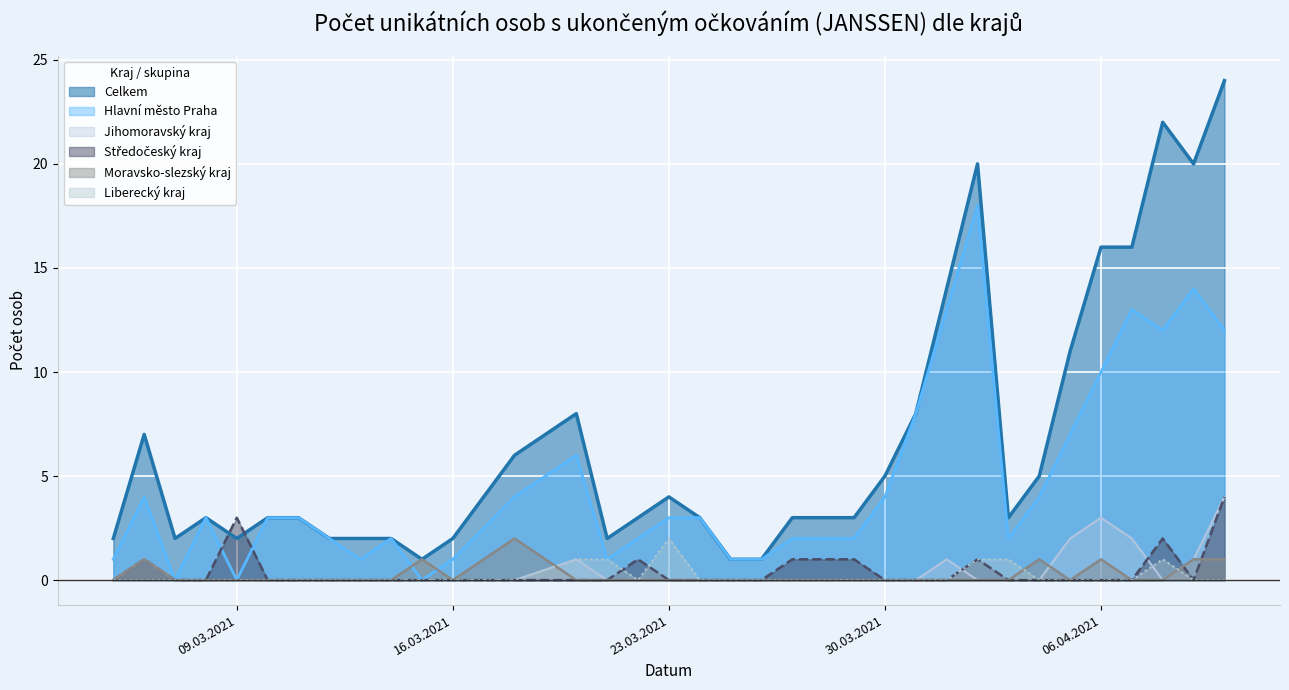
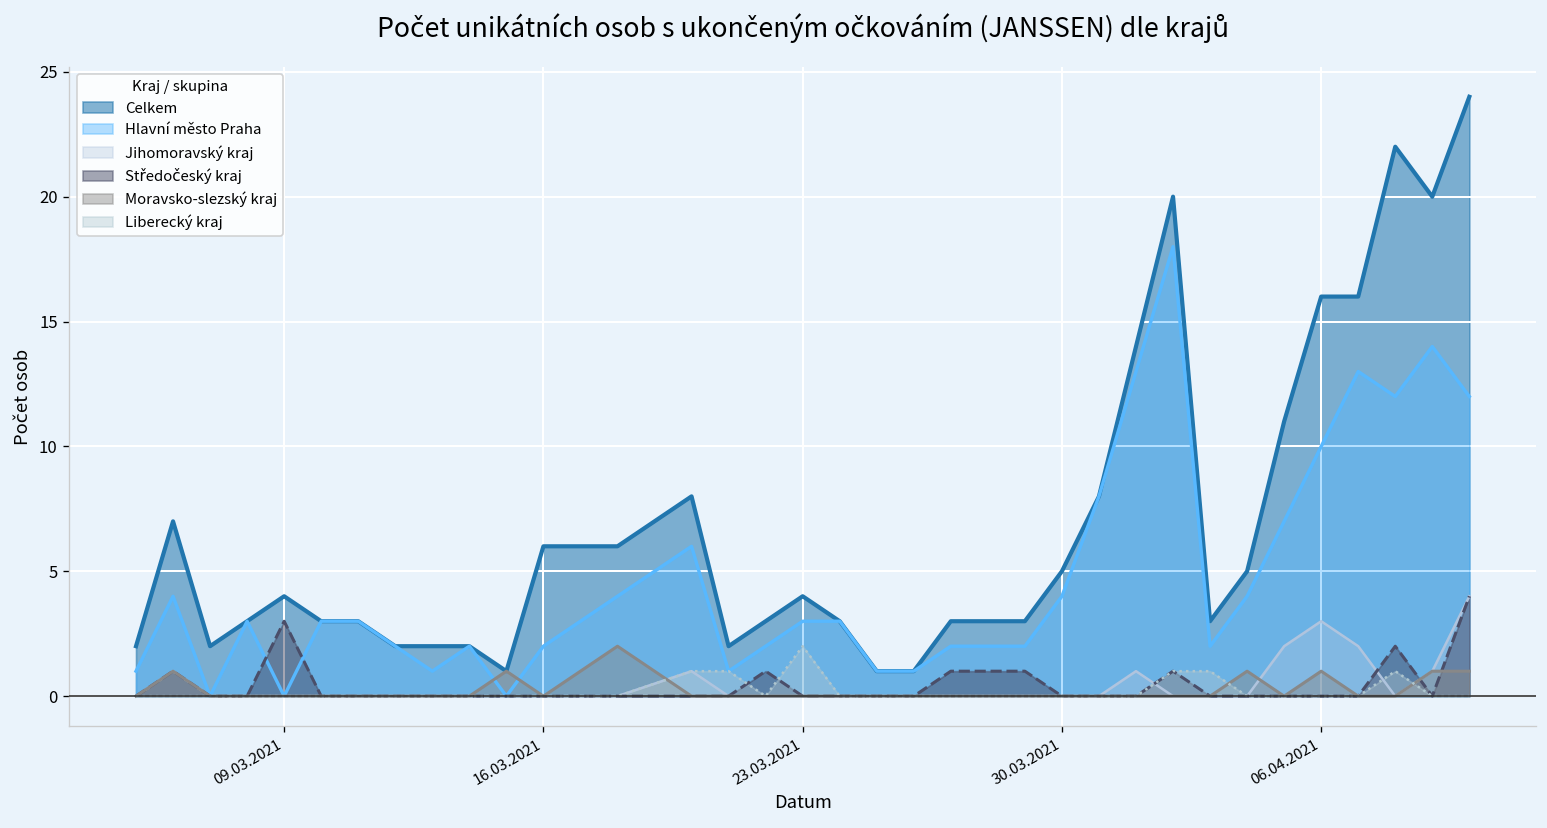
  {
    "Celkem": {
-     "09.03.2021": 2,
-     "16.03.2021": 2,
+     "09.03.2021": 4,
+     "16.03.2021": 6,
      "23.03.2021": 4,
      "30.03.2021": 5,
      "06.04.2021": 16
    },
    "Hlavní město Praha": {
-     "16.03.2021": 1,
+     "16.03.2021": 2,
      "23.03.2021": 3,
      "30.03.2021": 4,
      "06.04.2021": 10
    },
    "Středočeský kraj": {
      "09.03.2021": 3
    },
    "Moravsko-slezský kraj": {
      "06.04.2021": 1
    }
  }
